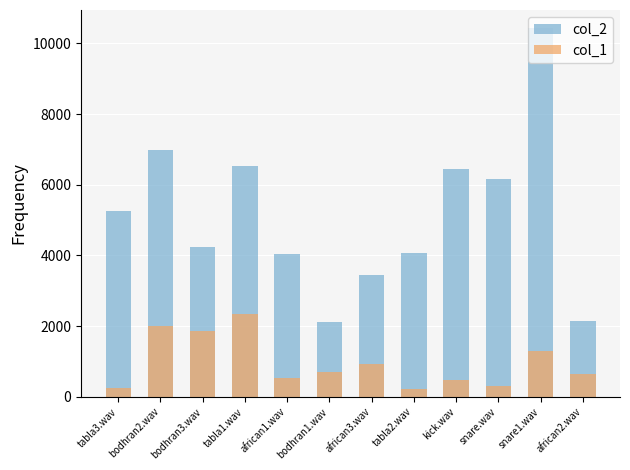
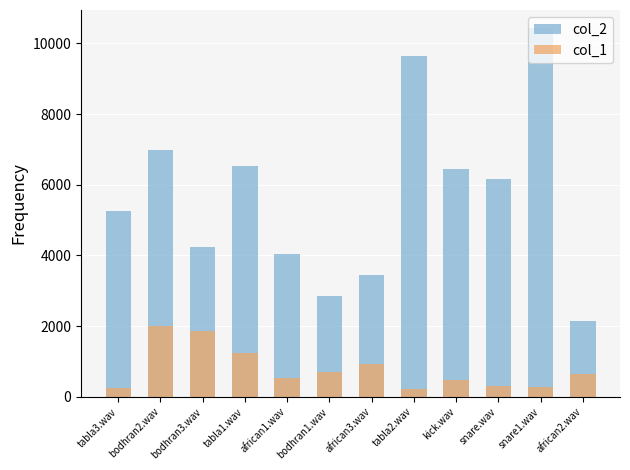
  {
    "col_2": {
      "tabla3.wav": 5200,
      "bodhran2.wav": 7000,
      "bodhran3.wav": 4200,
      "tabla1.wav": 6500,
      "african1.wav": 4000,
-     "bodhran1.wav": 2100,
+     "bodhran1.wav": 2900,
      "african3.wav": 3400,
-     "tabla2.wav": 4100,
+     "tabla2.wav": 9600,
      "kick.wav": 6400,
      "snare.wav": 6200,
      "african2.wav": 2200
    },
    "col_1": {
-     "tabla1.wav": 2300,
-     "snare1.wav": 1300
+     "tabla1.wav": 1200,
+     "snare1.wav": 300
    }
  }
